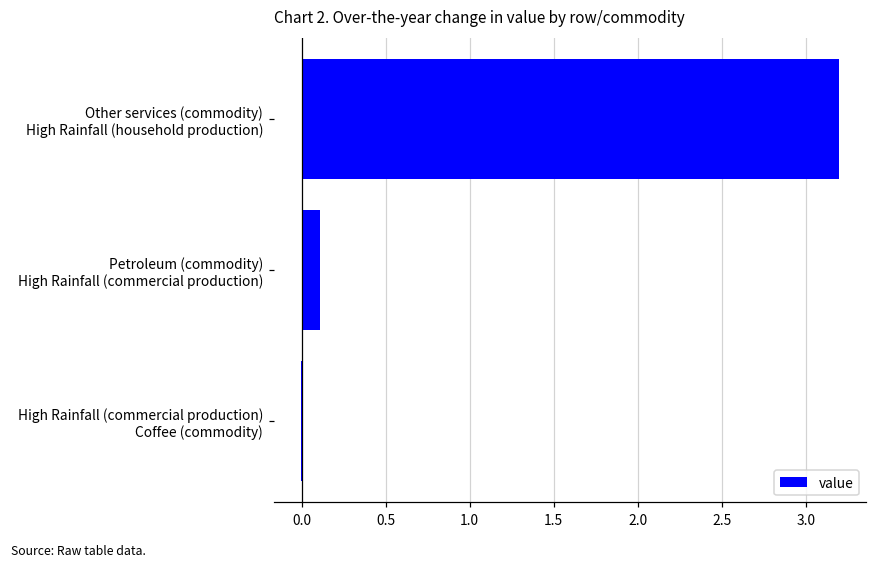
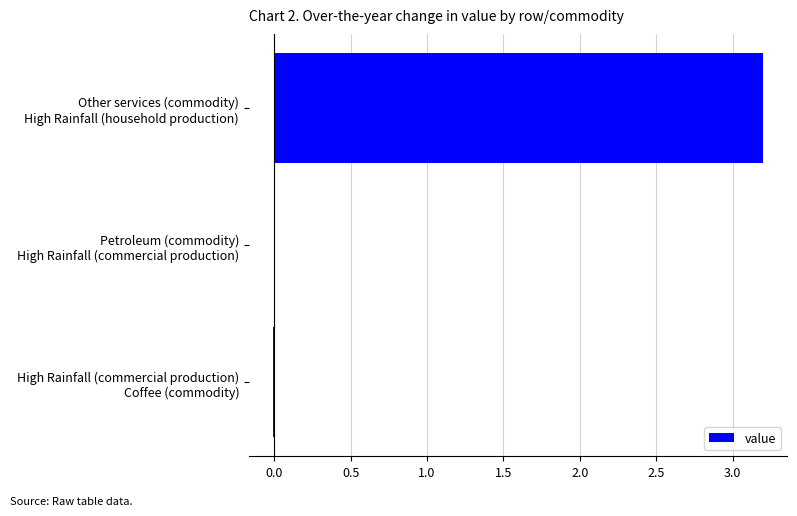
  {
    "Other services (commodity) High Rainfall (household production)": 3.20,
-   "Petroleum (commodity) High Rainfall (commercial production)": 0.11
+   "Petroleum (commodity) High Rainfall (commercial production)": 0.00
  }
